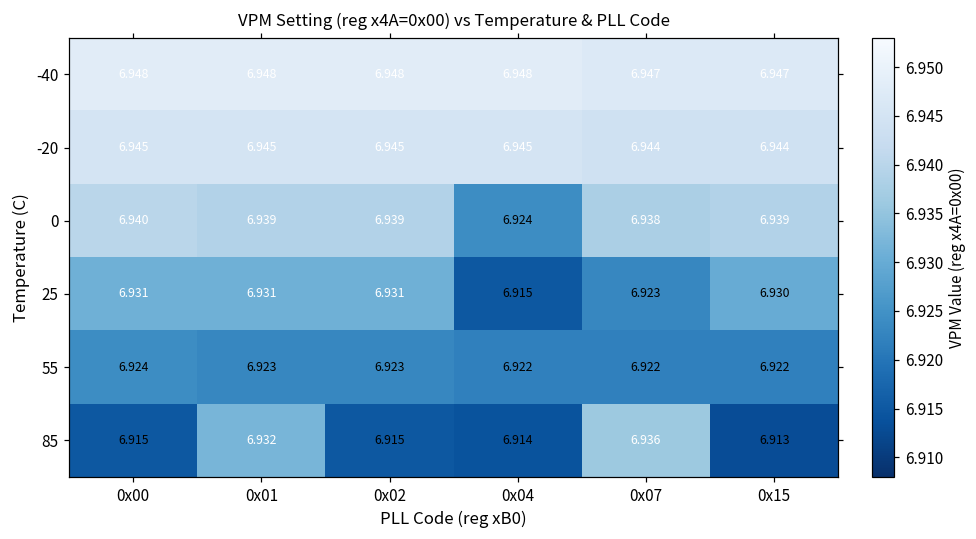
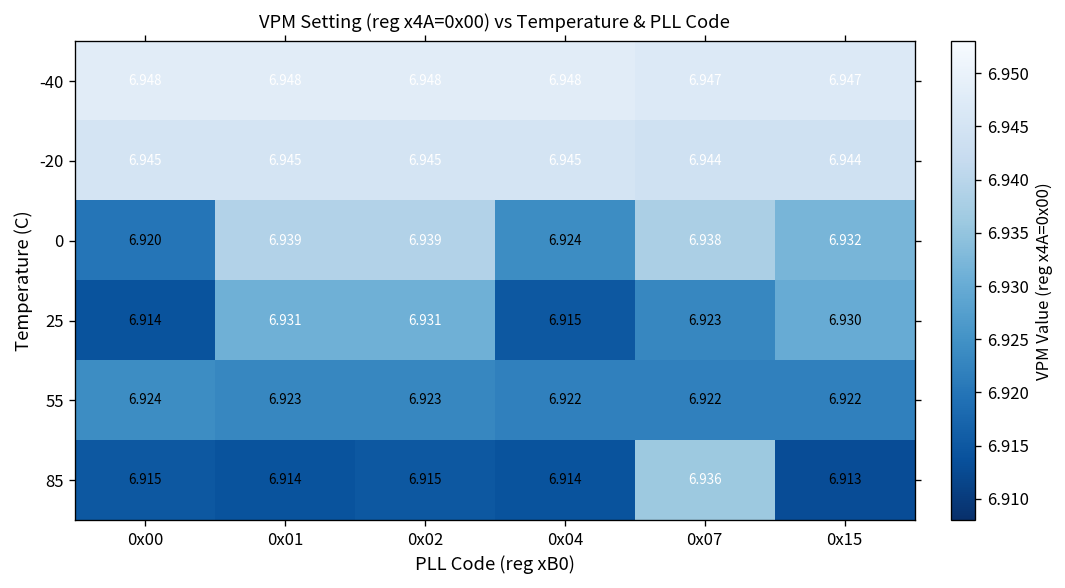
  {
    "-20": {
      "0x07": 6.944,
      "0x15": 6.944
    },
    "0": {
-     "0x00": 6.940,
+     "0x00": 6.920,
      "0x01": 6.939,
      "0x02": 6.939,
      "0x04": 6.924,
      "0x07": 6.938,
-     "0x15": 6.939
+     "0x15": 6.932
    },
    "25": {
-     "0x00": 6.931,
+     "0x00": 6.914,
      "0x01": 6.931,
      "0x02": 6.931,
      "0x04": 6.915,
      "0x07": 6.923,
      "0x15": 6.930
    },
    "55": {
      "0x00": 6.924,
      "0x01": 6.923,
      "0x02": 6.923,
      "0x04": 6.922,
      "0x07": 6.922,
      "0x15": 6.922
    },
    "85": {
      "0x00": 6.915,
-     "0x01": 6.932,
+     "0x01": 6.914,
      "0x02": 6.915,
      "0x04": 6.914,
      "0x07": 6.936,
      "0x15": 6.913
    }
  }
